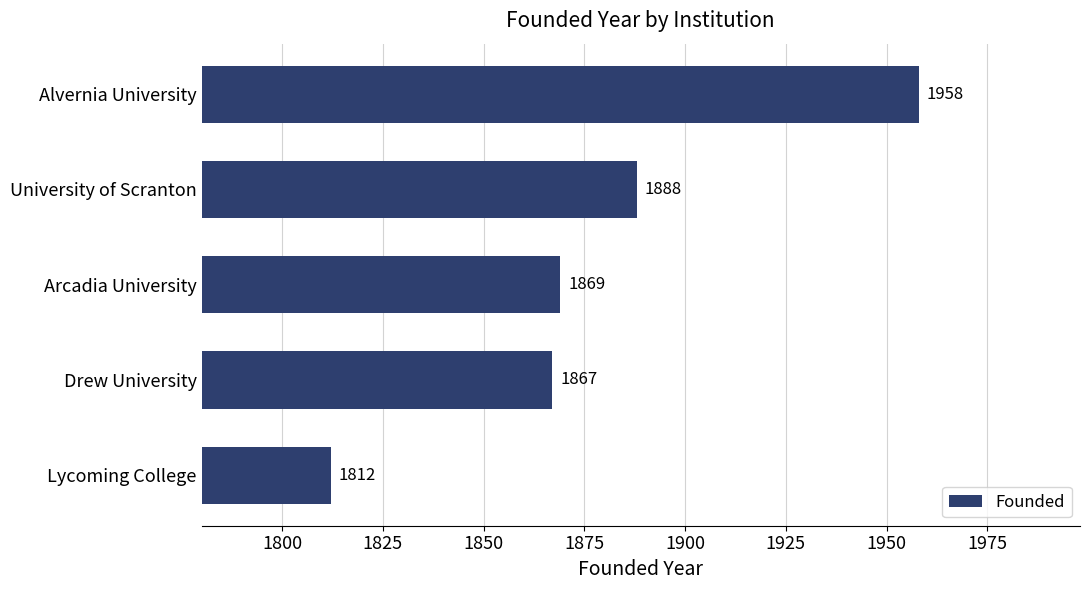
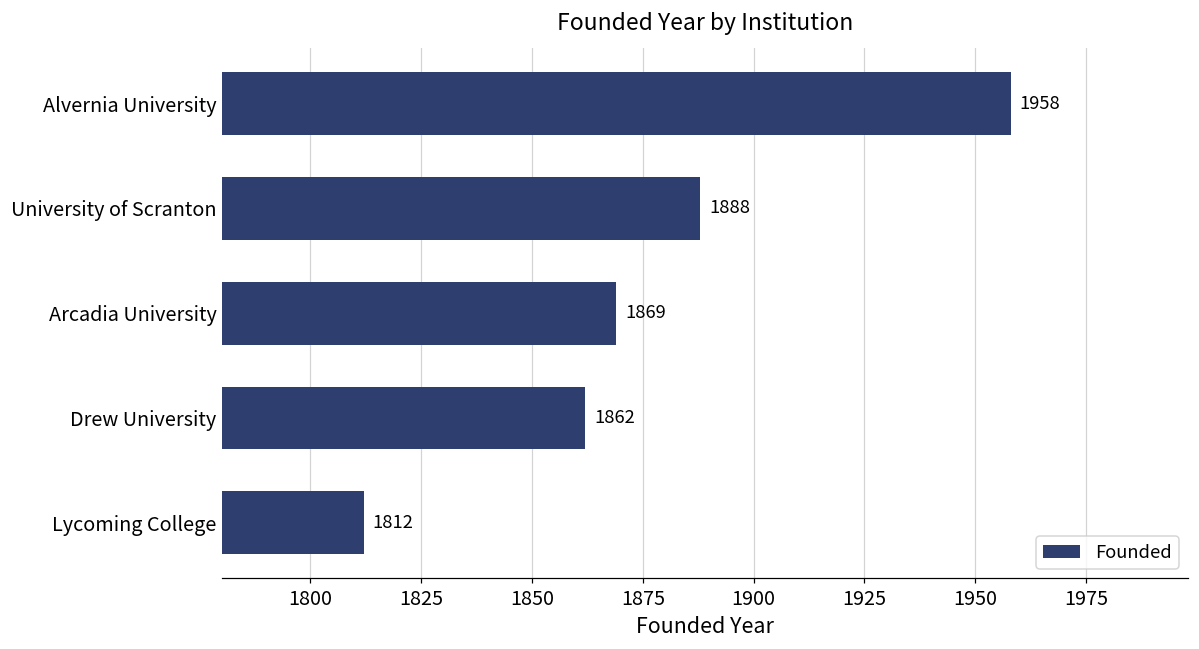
  {
    "Alvernia University": 1958,
    "University of Scranton": 1888,
    "Arcadia University": 1869,
-   "Drew University": 1867,
+   "Drew University": 1862,
    "Lycoming College": 1812
  }
